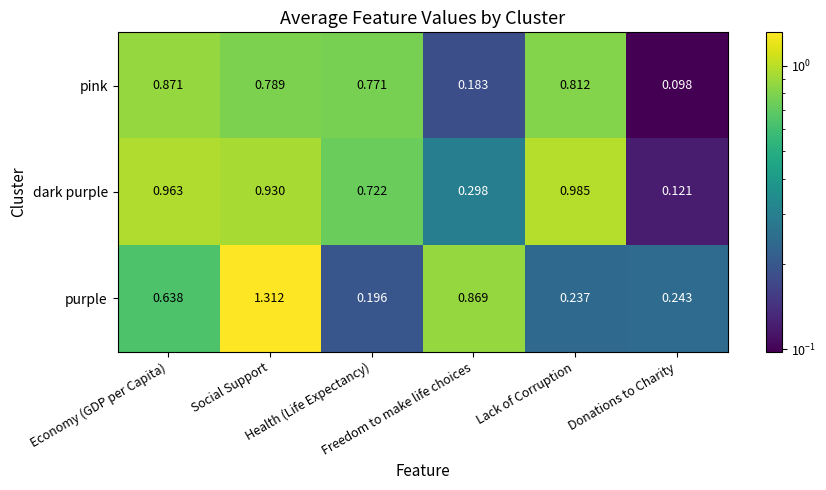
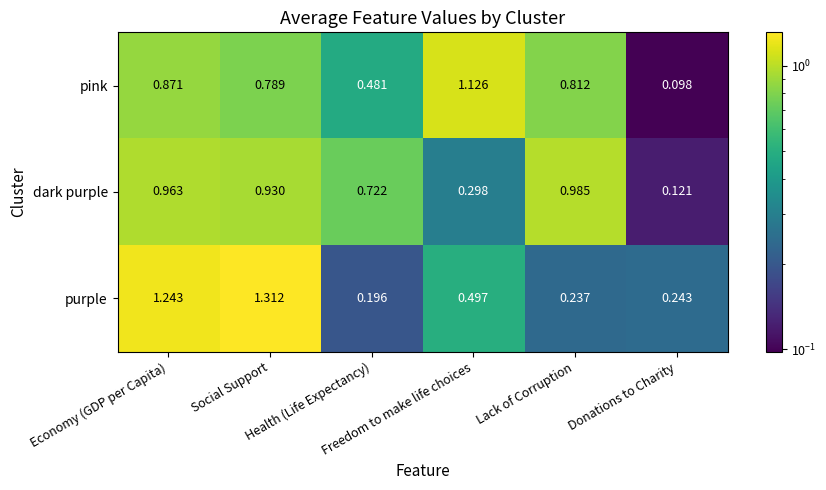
  {
    "pink": {
      "Economy (GDP per Capita)": 0.871,
      "Social Support": 0.789,
-     "Health (Life Expectancy)": 0.771,
-     "Freedom to make life choices": 0.183,
+     "Health (Life Expectancy)": 0.481,
+     "Freedom to make life choices": 1.126,
      "Lack of Corruption": 0.812,
      "Donations to Charity": 0.098
    },
    "dark purple": {
      "Economy (GDP per Capita)": 0.963,
      "Social Support": 0.930,
      "Health (Life Expectancy)": 0.722,
      "Freedom to make life choices": 0.298,
      "Lack of Corruption": 0.985,
      "Donations to Charity": 0.121
    },
    "purple": {
-     "Economy (GDP per Capita)": 0.638,
+     "Economy (GDP per Capita)": 1.243,
      "Social Support": 1.312,
      "Health (Life Expectancy)": 0.196,
-     "Freedom to make life choices": 0.869,
+     "Freedom to make life choices": 0.497,
      "Lack of Corruption": 0.237,
      "Donations to Charity": 0.243
    }
  }
